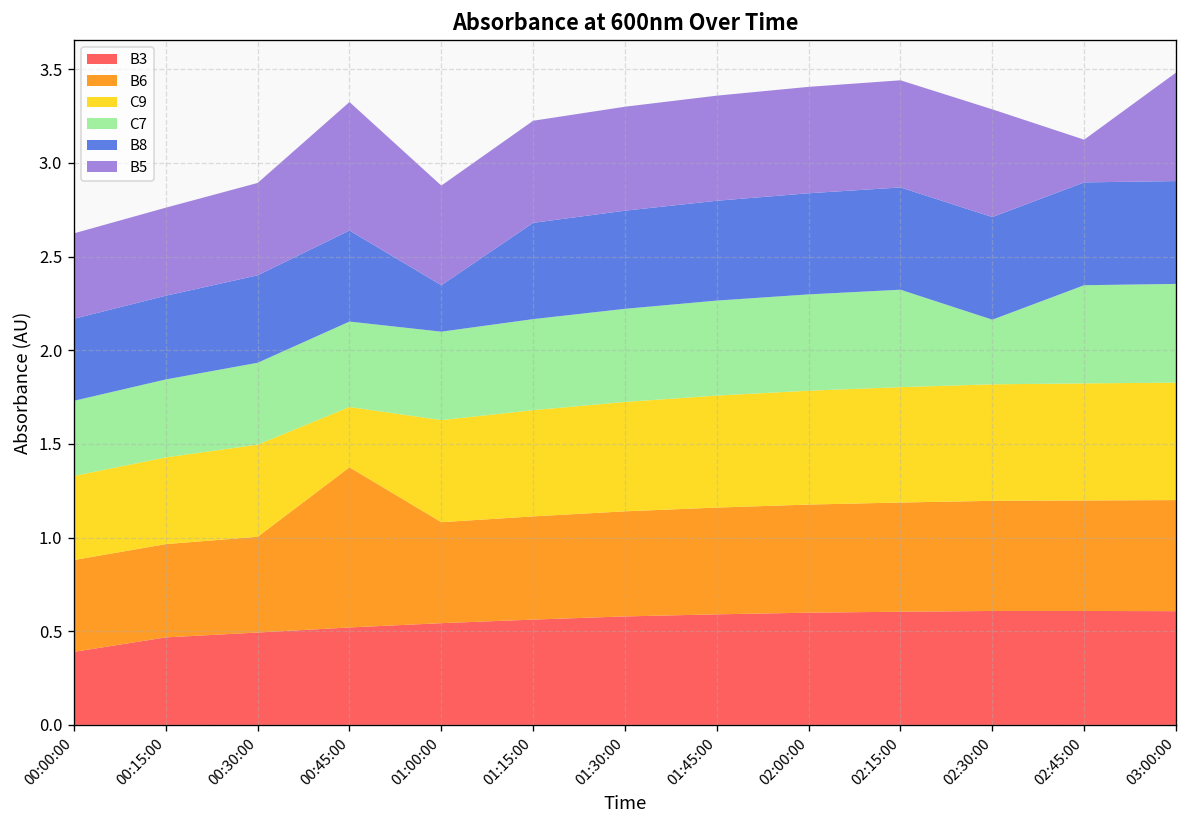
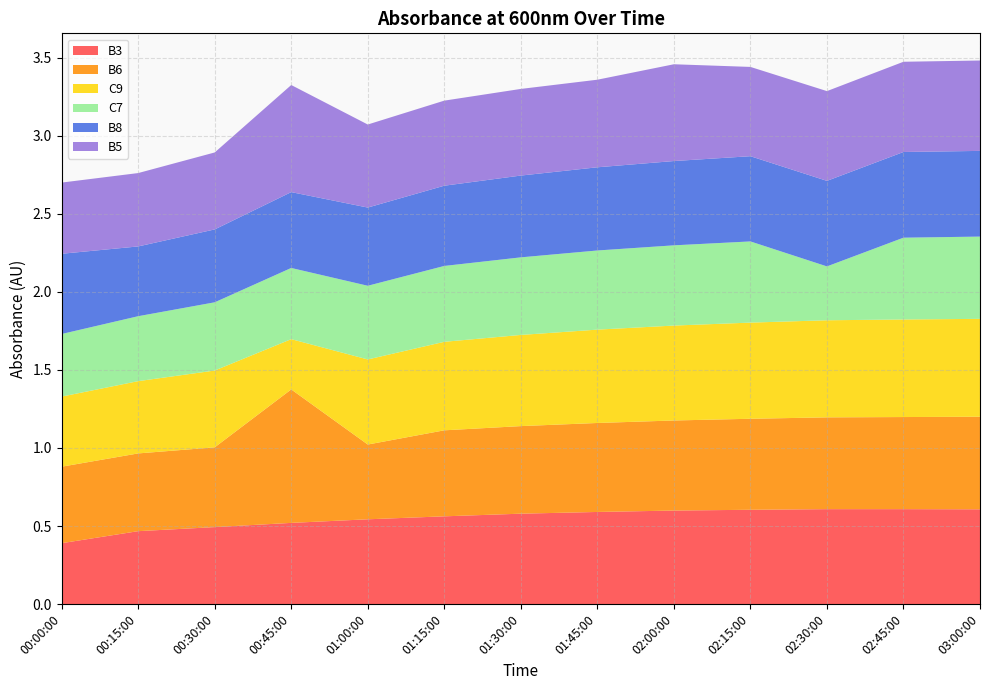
  {
    "B3": {
      "00:00:00": 0.39,
      "00:15:00": 0.47,
      "00:30:00": 0.49,
      "00:45:00": 0.52,
      "01:00:00": 0.54,
      "01:15:00": 0.56,
      "01:30:00": 0.58,
      "01:45:00": 0.59,
      "02:00:00": 0.60,
      "02:15:00": 0.60,
      "02:30:00": 0.61,
      "02:45:00": 0.61,
      "03:00:00": 0.61
    },
    "B6": {
      "00:00:00": 0.49,
      "00:15:00": 0.50,
      "00:30:00": 0.51,
      "00:45:00": 0.86,
-     "01:00:00": 0.54,
+     "01:00:00": 0.48,
      "01:15:00": 0.55,
      "01:30:00": 0.56,
      "01:45:00": 0.57,
      "02:00:00": 0.58,
      "02:15:00": 0.58,
      "02:30:00": 0.59,
      "02:45:00": 0.59,
      "03:00:00": 0.59
    },
    "C9": {
      "00:00:00": 0.45,
      "00:15:00": 0.46,
      "00:30:00": 0.49,
      "00:45:00": 0.32,
      "01:00:00": 0.55,
      "01:15:00": 0.57,
      "01:30:00": 0.58,
      "01:45:00": 0.60,
      "02:00:00": 0.61,
      "02:15:00": 0.62,
      "02:30:00": 0.62,
      "02:45:00": 0.63,
      "03:00:00": 0.63
    },
    "C7": {
      "00:00:00": 0.40,
      "00:15:00": 0.42,
      "00:30:00": 0.44,
      "00:45:00": 0.46,
      "01:00:00": 0.47,
      "01:15:00": 0.49,
      "01:30:00": 0.50,
      "01:45:00": 0.51,
      "02:00:00": 0.51,
      "02:15:00": 0.52,
      "02:30:00": 0.35,
      "02:45:00": 0.52,
      "03:00:00": 0.53
    },
    "B8": {
-     "00:00:00": 0.44,
+     "00:00:00": 0.51,
      "00:15:00": 0.45,
      "00:30:00": 0.47,
      "00:45:00": 0.49,
-     "01:00:00": 0.25,
+     "01:00:00": 0.50,
      "01:15:00": 0.51,
      "01:30:00": 0.52,
      "01:45:00": 0.53,
      "02:00:00": 0.54,
      "02:15:00": 0.55,
      "02:30:00": 0.55,
      "02:45:00": 0.55,
      "03:00:00": 0.55
    },
    "B5": {
      "00:00:00": 0.46,
      "00:15:00": 0.47,
      "00:30:00": 0.49,
      "00:45:00": 0.69,
      "01:00:00": 0.53,
      "01:15:00": 0.54,
      "01:30:00": 0.56,
      "01:45:00": 0.56,
-     "02:00:00": 0.57,
+     "02:00:00": 0.62,
      "02:15:00": 0.57,
      "02:30:00": 0.58,
-     "02:45:00": 0.23,
+     "02:45:00": 0.58,
      "03:00:00": 0.58
    }
  }
